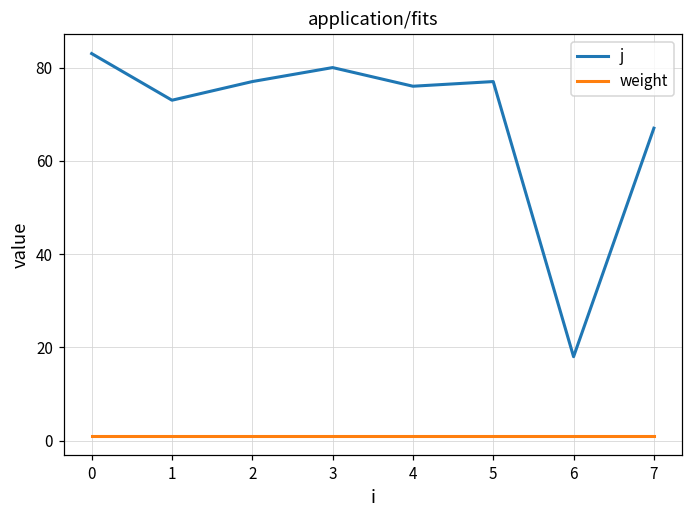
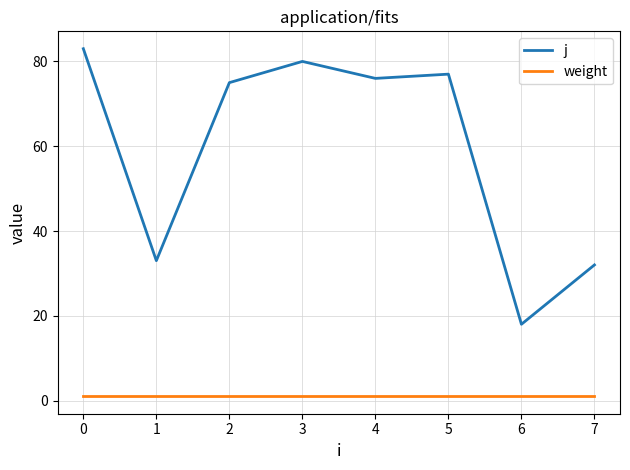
  {
    "j": {
      "0": 83,
-     "1": 73,
-     "2": 77,
+     "1": 33,
+     "2": 75,
      "3": 80,
      "4": 76,
      "5": 77,
      "6": 18,
-     "7": 67
+     "7": 32
    },
    "weight": {
      "0": 1,
      "1": 1,
      "2": 1,
      "3": 1,
      "4": 1,
      "5": 1,
      "6": 1,
      "7": 1
    }
  }
